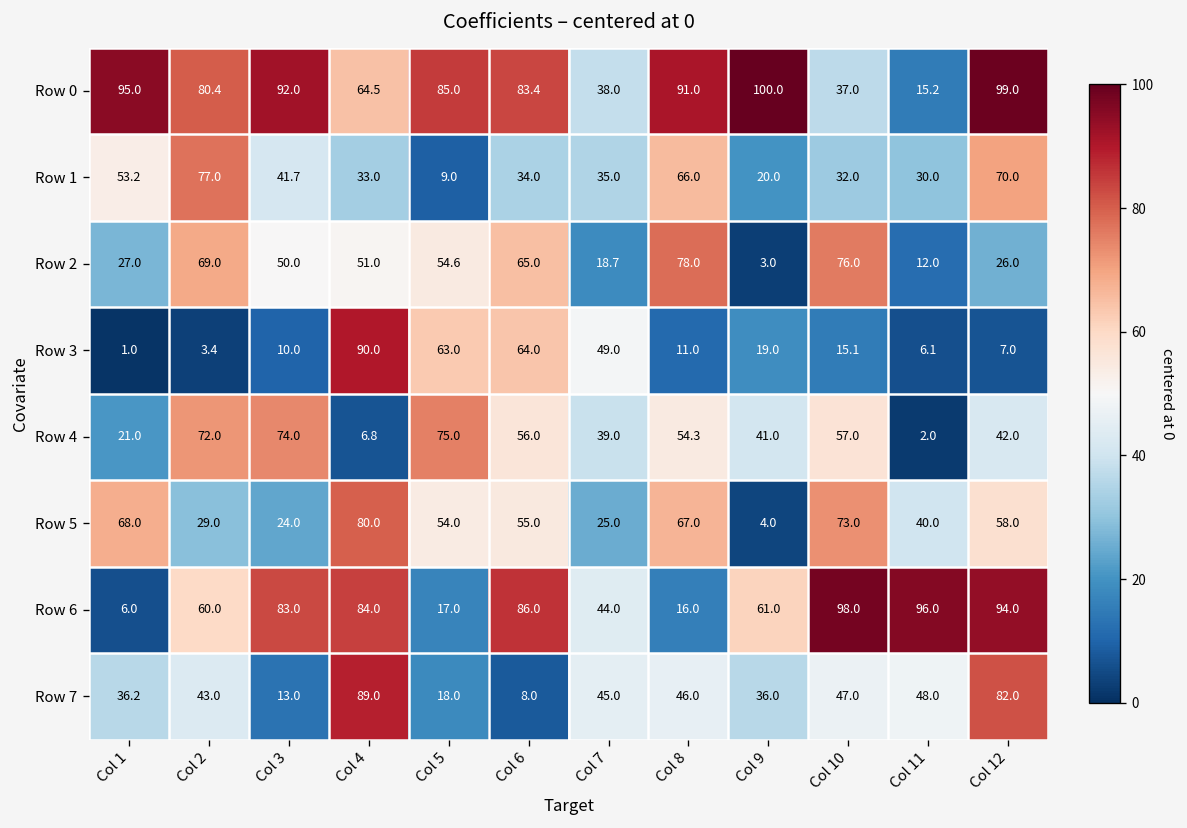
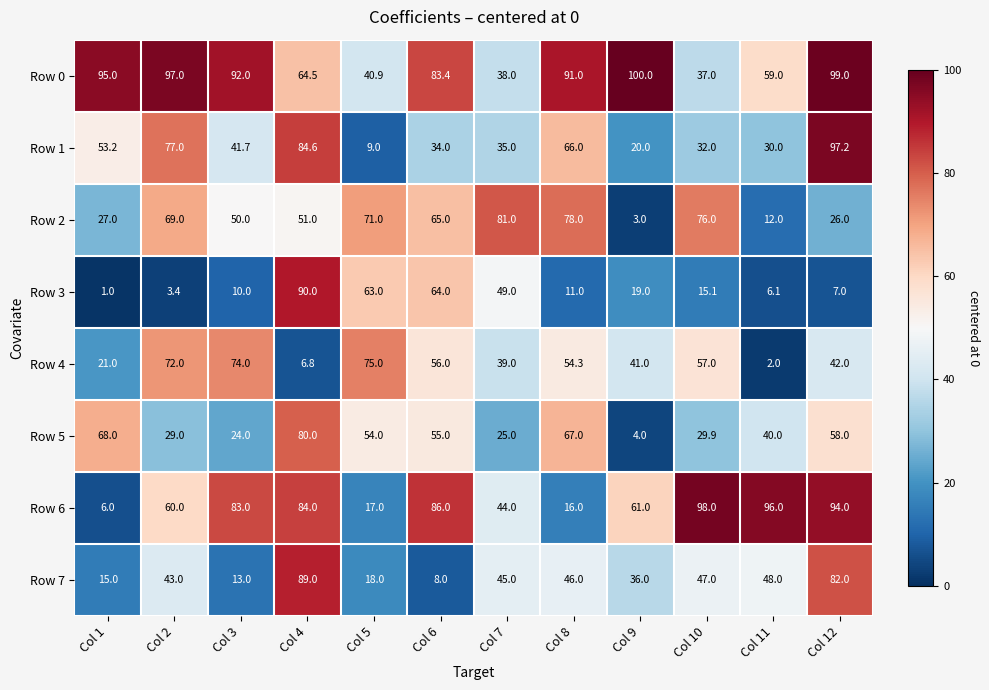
  {
    "Row 0": {
      "Col 1": 95.0,
-     "Col 2": 80.4,
+     "Col 2": 97.0,
      "Col 3": 92.0,
      "Col 4": 64.5,
-     "Col 5": 85.0,
+     "Col 5": 40.9,
      "Col 6": 83.4,
      "Col 7": 38.0,
      "Col 8": 91.0,
      "Col 9": 100.0,
      "Col 10": 37.0,
-     "Col 11": 15.2,
+     "Col 11": 59.0,
      "Col 12": 99.0
    },
    "Row 1": {
      "Col 1": 53.2,
      "Col 2": 77.0,
      "Col 3": 41.7,
-     "Col 4": 33.0,
+     "Col 4": 84.6,
      "Col 5": 9.0,
      "Col 6": 34.0,
      "Col 7": 35.0,
      "Col 8": 66.0,
      "Col 9": 20.0,
      "Col 10": 32.0,
      "Col 11": 30.0,
-     "Col 12": 70.0
+     "Col 12": 97.2
    },
    "Row 2": {
      "Col 1": 27.0,
      "Col 2": 69.0,
      "Col 3": 50.0,
      "Col 4": 51.0,
-     "Col 5": 54.6,
+     "Col 5": 71.0,
      "Col 6": 65.0,
-     "Col 7": 18.7,
+     "Col 7": 81.0,
      "Col 8": 78.0,
      "Col 9": 3.0,
      "Col 10": 76.0,
      "Col 11": 12.0,
      "Col 12": 26.0
    },
    "Row 3": {
      "Col 1": 1.0,
      "Col 2": 3.4,
      "Col 3": 10.0,
      "Col 4": 90.0,
      "Col 5": 63.0,
      "Col 6": 64.0,
      "Col 7": 49.0,
      "Col 8": 11.0,
      "Col 9": 19.0,
      "Col 10": 15.1,
      "Col 11": 6.1,
      "Col 12": 7.0
    },
    "Row 4": {
      "Col 1": 21.0,
      "Col 2": 72.0,
      "Col 3": 74.0,
      "Col 4": 6.8,
      "Col 5": 75.0,
      "Col 6": 56.0,
      "Col 7": 39.0,
      "Col 8": 54.3,
      "Col 9": 41.0,
      "Col 10": 57.0,
      "Col 11": 2.0,
      "Col 12": 42.0
    },
    "Row 5": {
      "Col 1": 68.0,
      "Col 2": 29.0,
      "Col 3": 24.0,
      "Col 4": 80.0,
      "Col 5": 54.0,
      "Col 6": 55.0,
      "Col 7": 25.0,
      "Col 8": 67.0,
      "Col 9": 4.0,
-     "Col 10": 73.0,
+     "Col 10": 29.9,
      "Col 11": 40.0,
      "Col 12": 58.0
    },
    "Row 6": {
      "Col 1": 6.0,
      "Col 2": 60.0,
      "Col 3": 83.0,
      "Col 4": 84.0,
      "Col 5": 17.0,
      "Col 6": 86.0,
      "Col 7": 44.0,
      "Col 8": 16.0,
      "Col 9": 61.0,
      "Col 10": 98.0,
      "Col 11": 96.0,
      "Col 12": 94.0
    },
    "Row 7": {
-     "Col 1": 36.2,
+     "Col 1": 15.0,
      "Col 2": 43.0,
      "Col 3": 13.0,
      "Col 4": 89.0,
      "Col 5": 18.0,
      "Col 6": 8.0,
      "Col 7": 45.0,
      "Col 8": 46.0,
      "Col 9": 36.0,
      "Col 10": 47.0,
      "Col 11": 48.0,
      "Col 12": 82.0
    }
  }
